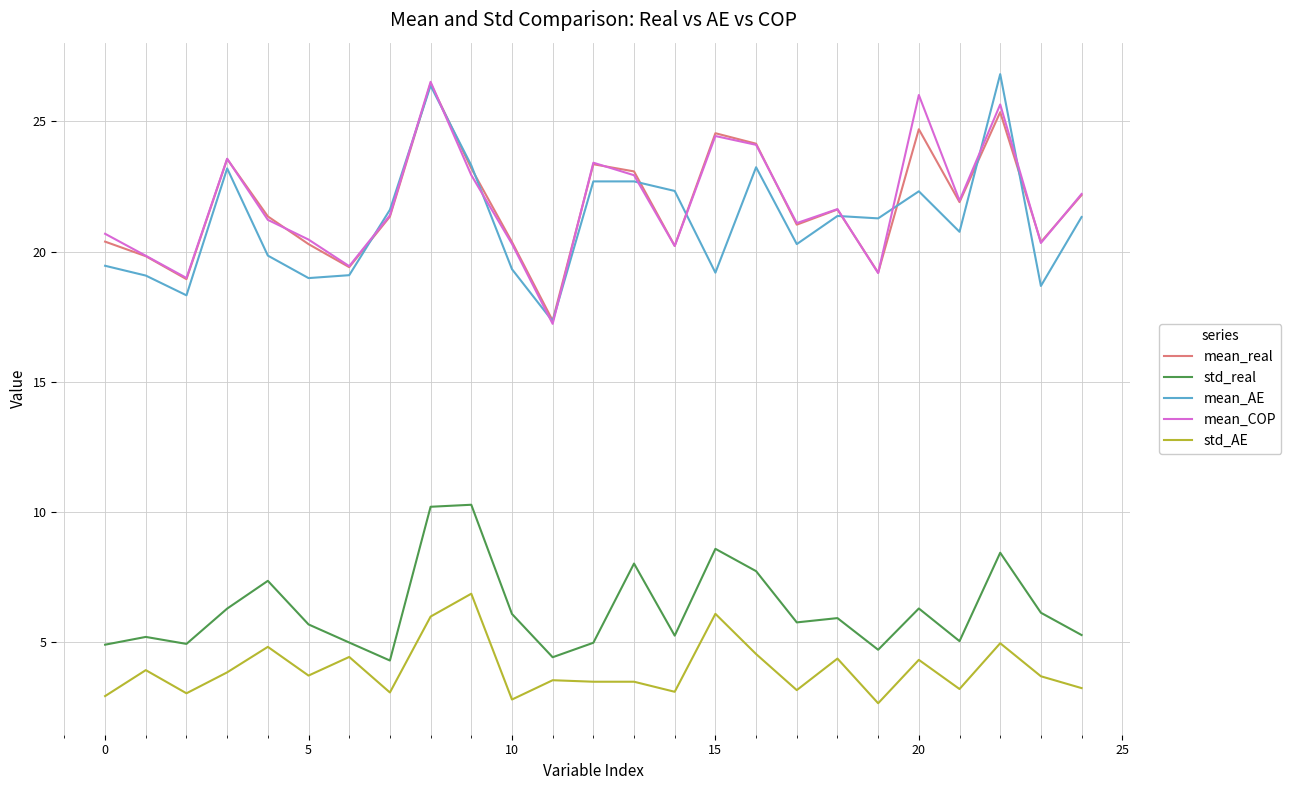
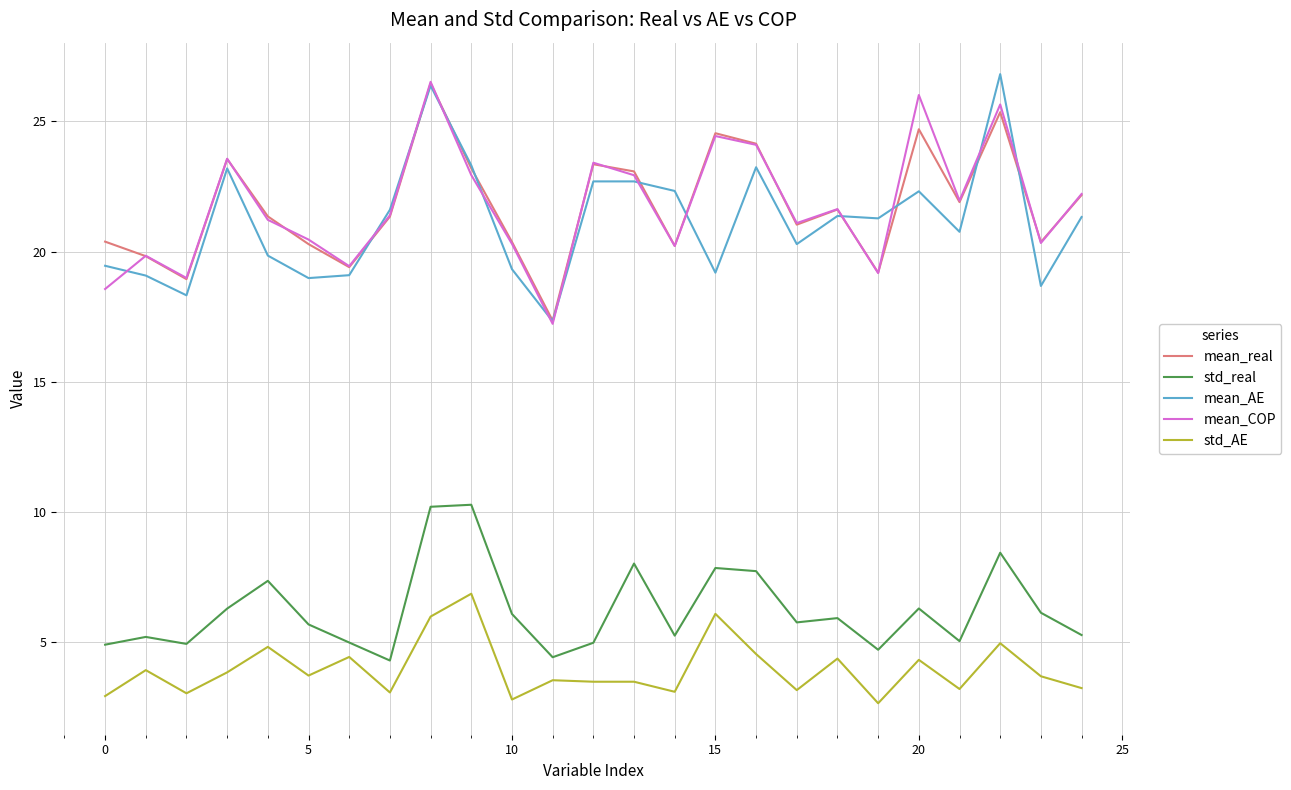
  {
    "mean_real": {
      "0": 20.4,
      "5": 20.3,
      "15": 24.5,
      "20": 24.7
    },
    "std_real": {
      "0": 4.9,
      "5": 5.7,
      "10": 6.1,
-     "15": 8.6,
+     "15": 7.8,
      "20": 6.3
    },
    "mean_AE": {
      "0": 19.5,
      "5": 19.0,
      "10": 19.3,
      "15": 19.2,
      "20": 22.3
    },
    "mean_COP": {
-     "0": 20.7,
+     "0": 18.6,
      "5": 20.5,
      "15": 24.4,
      "20": 26.0
    },
    "std_AE": {
      "0": 2.9,
      "5": 3.7,
      "10": 2.8,
      "15": 6.1,
      "20": 4.3
    }
  }
